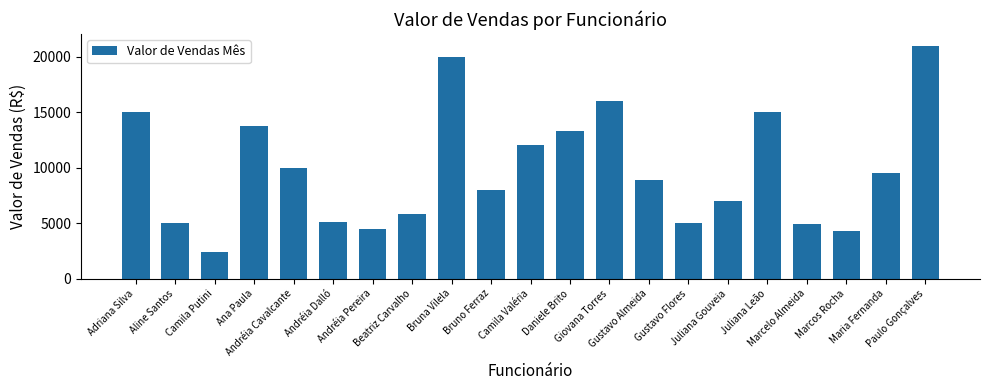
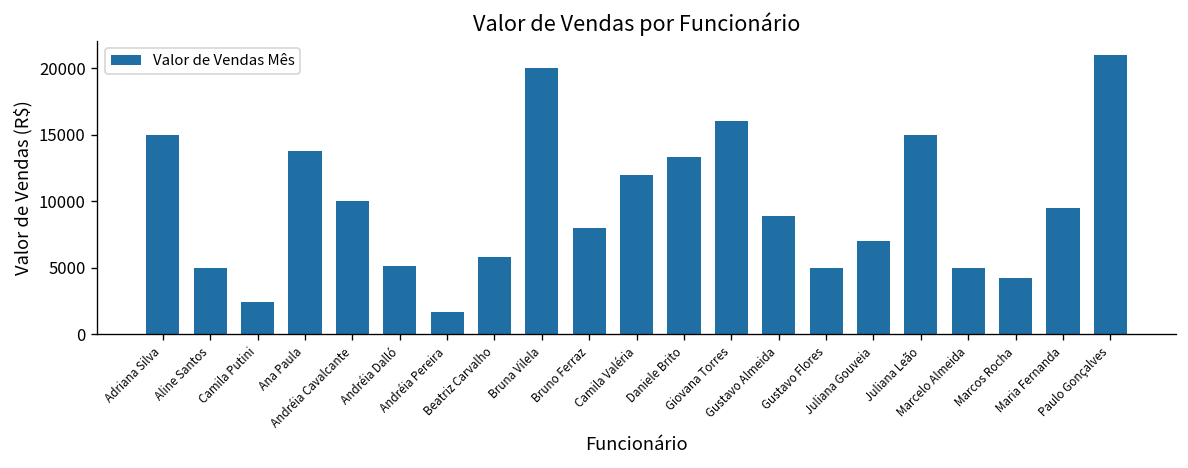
  {
    "Adriana Silva": 15000,
    "Aline Santos": 5000,
    "Camila Putini": 2400,
    "Ana Paula": 13700,
    "Andréia Cavalcante": 10000,
    "Andréia Dalló": 5100,
-   "Andréia Pereira": 4500,
+   "Andréia Pereira": 1600,
    "Beatriz Carvalho": 5800,
    "Bruna Vilela": 20000,
    "Bruno Ferraz": 8000,
    "Camila Valéria": 12000,
    "Daniele Brito": 13300,
    "Giovana Torres": 16000,
    "Gustavo Almeida": 8900,
    "Gustavo Flores": 5000,
    "Juliana Gouveia": 7000,
    "Juliana Leão": 15000,
    "Marcelo Almeida": 4900,
    "Marcos Rocha": 4200,
    "Maria Fernanda": 9500,
    "Paulo Gonçalves": 21000
  }
